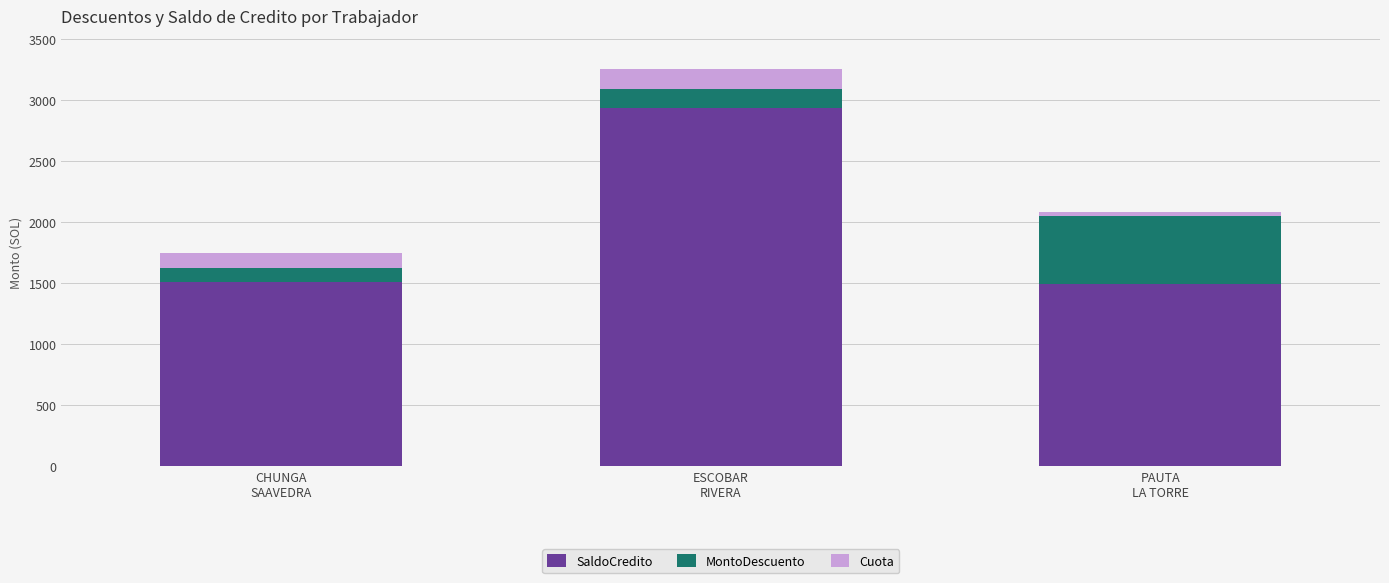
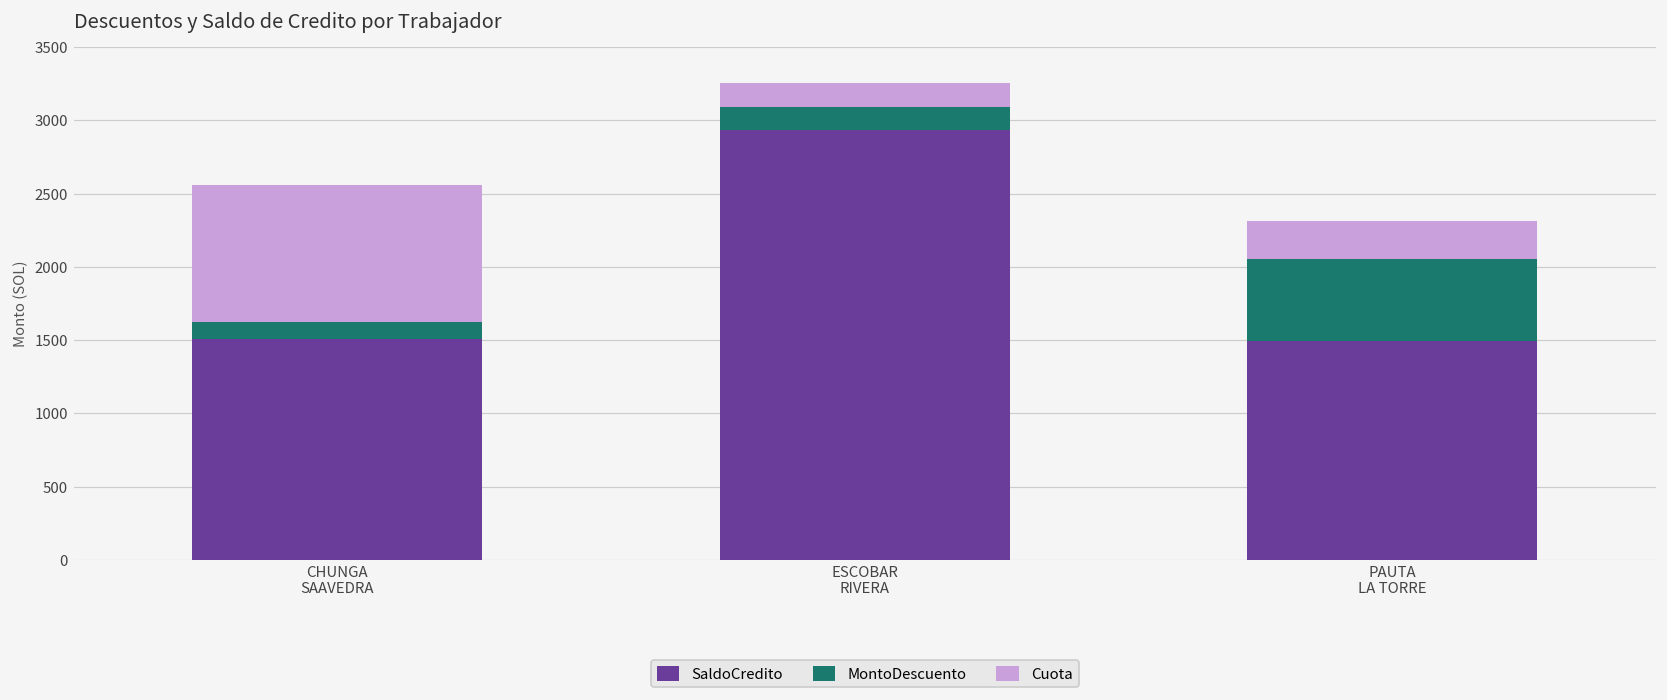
  {
    "SaldoCredito": {
      "CHUNGA SAAVEDRA": 1510,
      "ESCOBAR RIVERA": 2930,
      "PAUTA LA TORRE": 1490
    },
    "MontoDescuento": {
      "CHUNGA SAAVEDRA": 120,
      "ESCOBAR RIVERA": 160,
      "PAUTA LA TORRE": 560
    },
    "Cuota": {
-     "CHUNGA SAAVEDRA": 120,
+     "CHUNGA SAAVEDRA": 930,
      "ESCOBAR RIVERA": 160,
-     "PAUTA LA TORRE": 30
+     "PAUTA LA TORRE": 260
    }
  }
